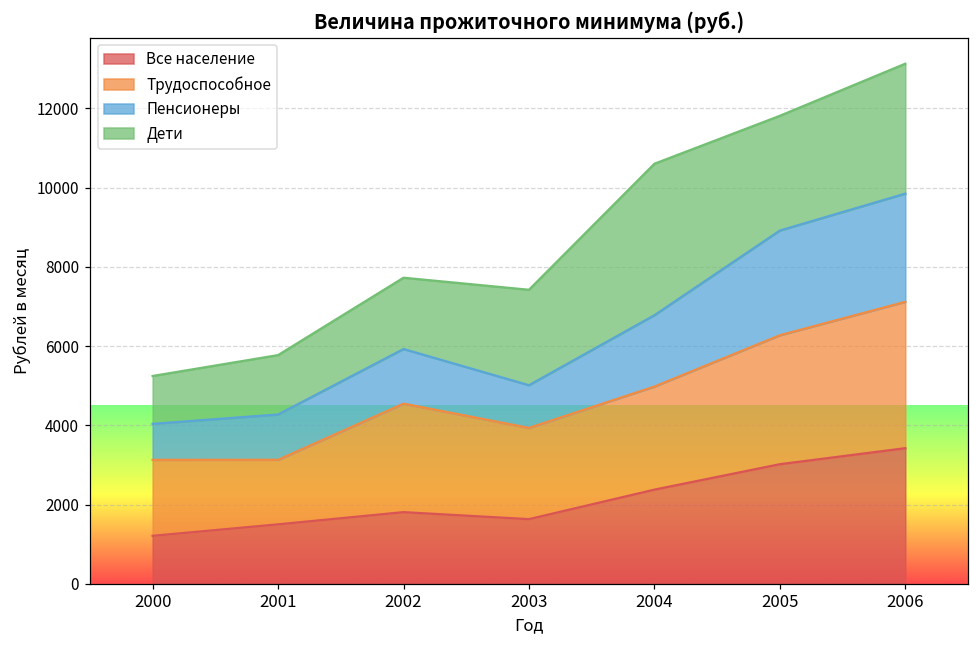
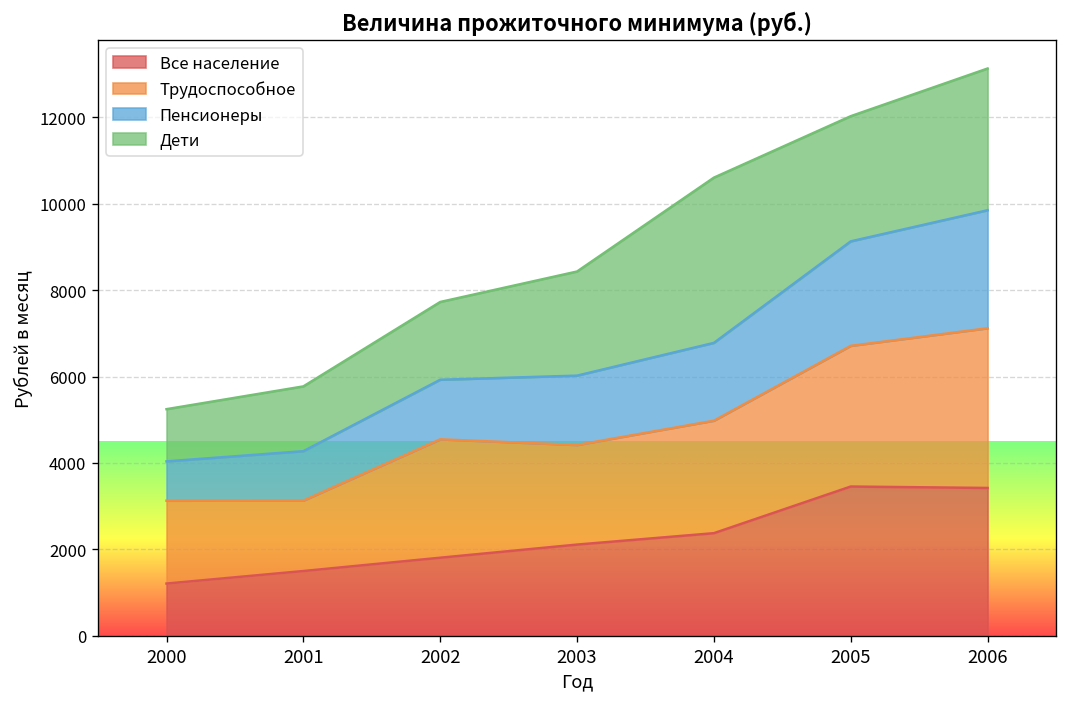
  {
    "Все население": {
      "2000": 1200,
      "2001": 1500,
      "2002": 1800,
-     "2003": 1600,
+     "2003": 2100,
      "2004": 2400,
-     "2005": 3000,
+     "2005": 3500,
      "2006": 3400
    },
    "Трудоспособное": {
      "2000": 1900,
      "2001": 1600,
      "2002": 2700,
      "2003": 2300,
      "2004": 2600,
      "2005": 3300,
      "2006": 3700
    },
    "Пенсионеры": {
      "2000": 900,
      "2001": 1100,
      "2002": 1400,
-     "2003": 1100,
+     "2003": 1600,
      "2004": 1800,
-     "2005": 2600,
+     "2005": 2400,
      "2006": 2700
    },
    "Дети": {
      "2000": 1200,
      "2001": 1500,
      "2002": 1800,
      "2003": 2400,
      "2004": 3800,
      "2005": 2900,
      "2006": 3300
    }
  }
